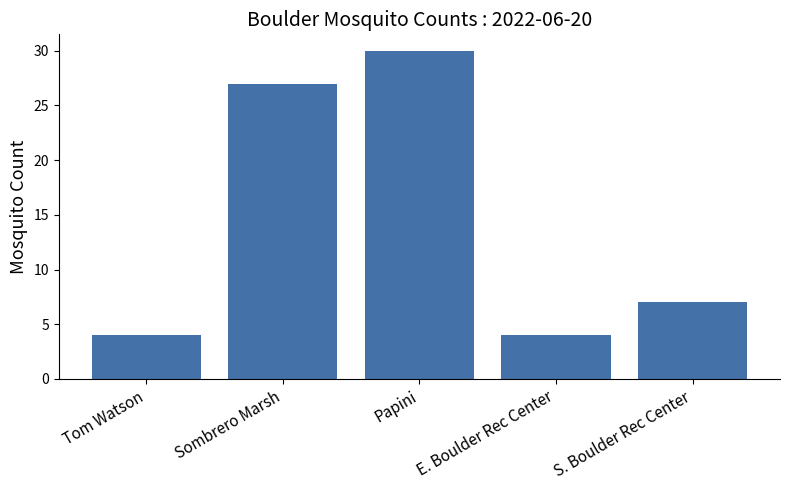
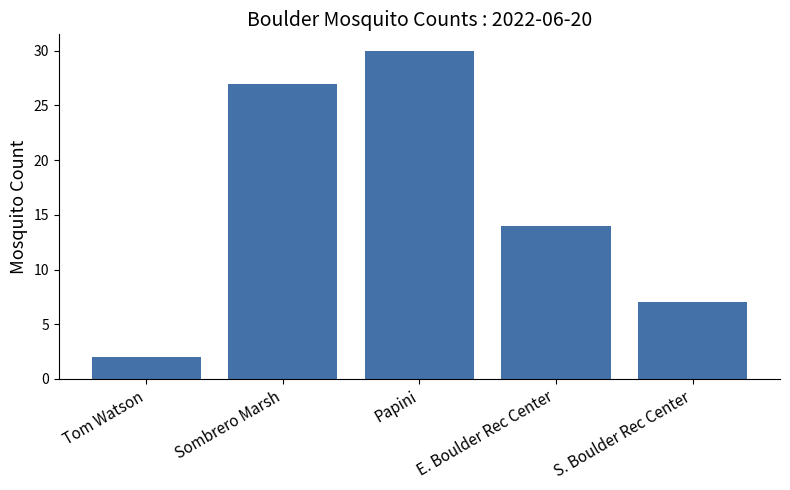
  {
-   "Tom Watson": 4,
+   "Tom Watson": 2,
    "Sombrero Marsh": 27,
    "Papini": 30,
-   "E. Boulder Rec Center": 4,
+   "E. Boulder Rec Center": 14,
    "S. Boulder Rec Center": 7
  }
